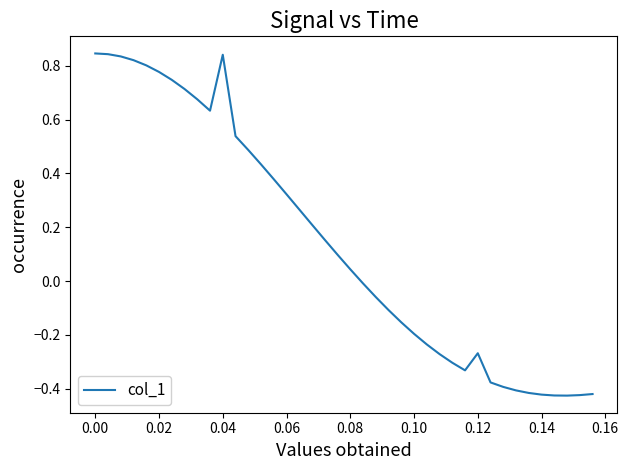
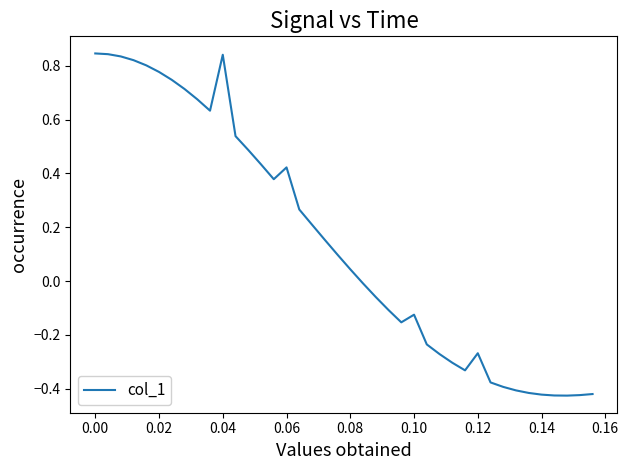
  {
    "0.00": 0.85,
    "0.02": 0.78,
    "0.04": 0.84,
-   "0.06": 0.32,
+   "0.06": 0.42,
    "0.08": 0.04,
-   "0.10": -0.20,
+   "0.10": -0.13,
    "0.12": -0.27,
    "0.14": -0.42
  }
